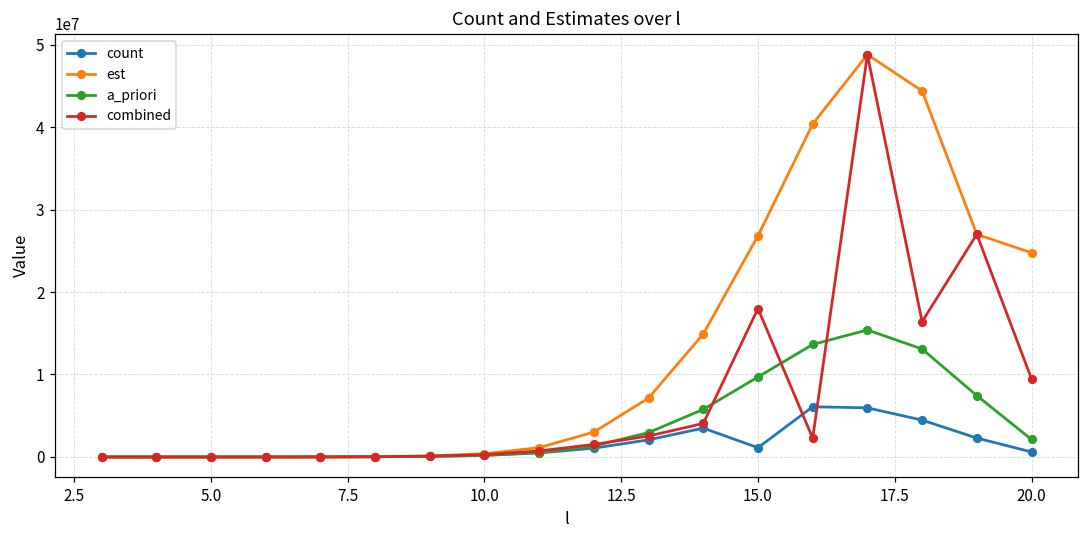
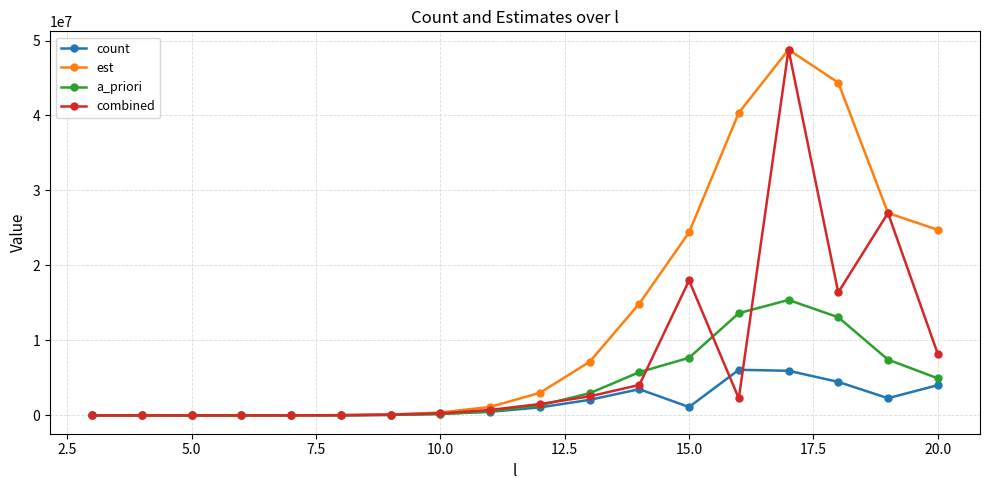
  {
    "count": {
      "15.0": 1000000,
-     "20.0": 1000000
+     "20.0": 4000000
    },
    "est": {
-     "15.0": 27000000,
+     "15.0": 24000000,
      "20.0": 25000000
    },
    "a_priori": {
-     "15.0": 10000000,
-     "20.0": 2000000
+     "15.0": 8000000,
+     "20.0": 5000000
    },
    "combined": {
      "15.0": 18000000,
-     "20.0": 9000000
+     "20.0": 8000000
    }
  }
